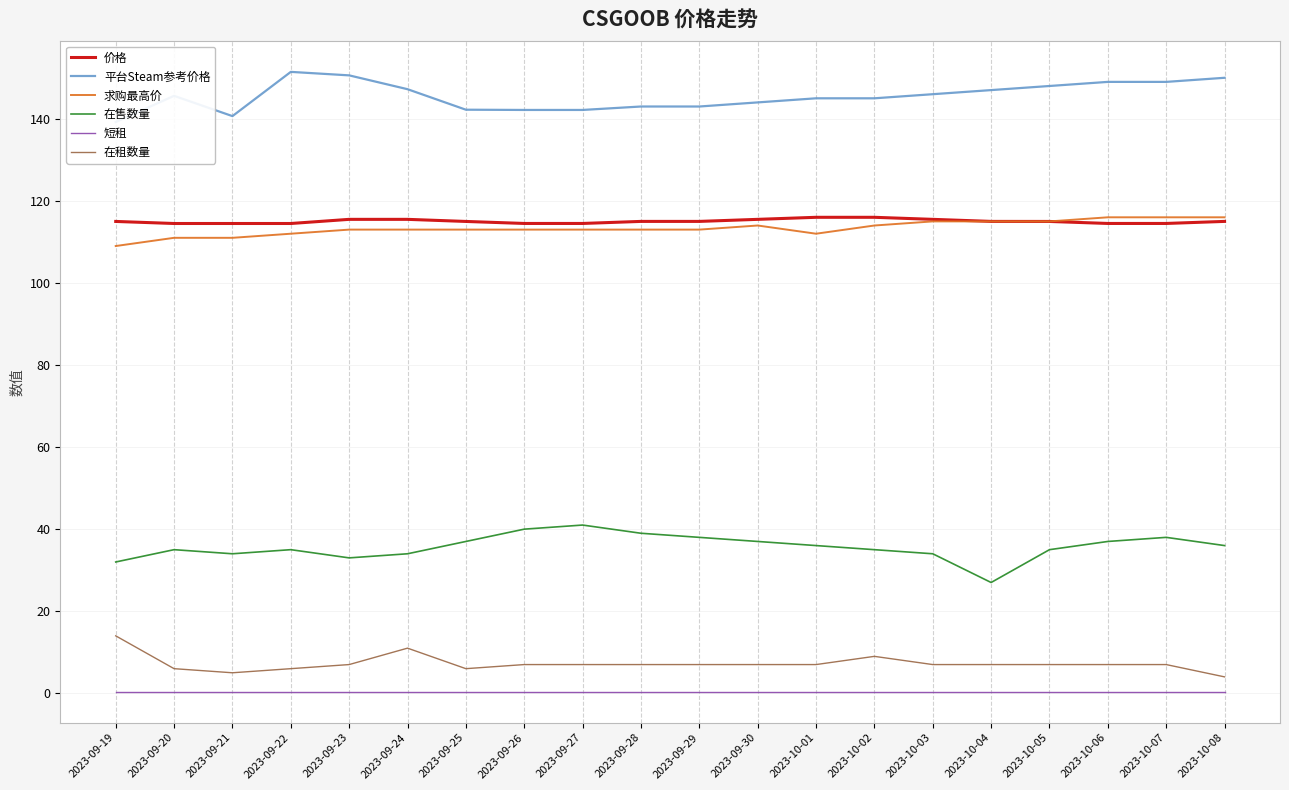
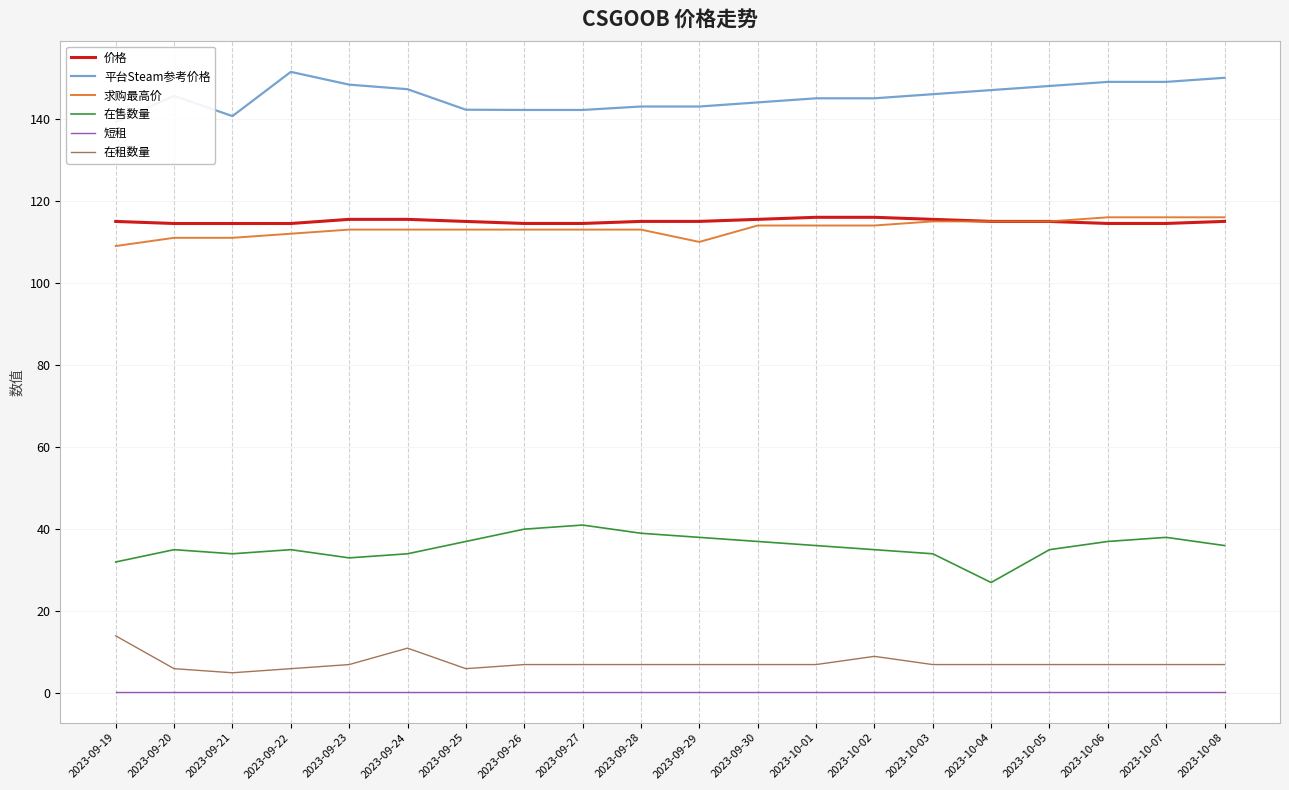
  {
    "价格": {
      "2023-09-19": 115,
      "2023-09-20": 114,
      "2023-09-21": 114,
      "2023-09-22": 114,
      "2023-09-23": 116,
      "2023-09-24": 116,
      "2023-09-25": 115,
      "2023-09-26": 115,
      "2023-09-27": 115,
      "2023-09-28": 115,
      "2023-09-29": 115,
      "2023-09-30": 116,
      "2023-10-01": 116,
      "2023-10-02": 116,
      "2023-10-06": 115,
      "2023-10-07": 115,
      "2023-10-08": 115
    },
    "平台Steam参考价格": {
      "2023-09-21": 141,
      "2023-09-22": 151,
-     "2023-09-23": 151,
+     "2023-09-23": 148,
      "2023-09-24": 147,
      "2023-09-25": 142,
      "2023-09-26": 142,
      "2023-09-27": 142,
      "2023-09-28": 143,
      "2023-09-29": 143,
      "2023-09-30": 144,
      "2023-10-01": 145,
      "2023-10-02": 145,
      "2023-10-03": 146,
      "2023-10-04": 147,
      "2023-10-05": 148,
      "2023-10-06": 149,
      "2023-10-07": 149,
      "2023-10-08": 150
    },
    "求购最高价": {
      "2023-09-19": 109,
      "2023-09-20": 111,
      "2023-09-21": 111,
      "2023-09-22": 112,
      "2023-09-23": 113,
      "2023-09-24": 113,
      "2023-09-25": 113,
      "2023-09-26": 113,
      "2023-09-27": 113,
      "2023-09-28": 113,
-     "2023-09-29": 113,
+     "2023-09-29": 110,
      "2023-09-30": 114,
-     "2023-10-01": 112,
+     "2023-10-01": 114,
      "2023-10-02": 114,
      "2023-10-06": 116,
      "2023-10-07": 116,
      "2023-10-08": 116
    },
    "在售数量": {
      "2023-09-19": 32,
      "2023-09-20": 35,
      "2023-09-21": 34,
      "2023-09-22": 35,
      "2023-09-23": 33,
      "2023-09-24": 34,
      "2023-09-25": 37,
      "2023-09-26": 40,
      "2023-09-27": 41,
      "2023-09-28": 39,
      "2023-09-29": 38,
      "2023-09-30": 37,
      "2023-10-01": 36,
      "2023-10-02": 35,
      "2023-10-03": 34,
      "2023-10-04": 27,
      "2023-10-05": 35,
      "2023-10-06": 37,
      "2023-10-07": 38,
      "2023-10-08": 36
    },
    "短租": {
      "2023-09-19": 0,
      "2023-09-20": 0,
      "2023-09-21": 0,
      "2023-09-22": 0,
      "2023-09-23": 0,
      "2023-09-24": 0,
      "2023-09-25": 0,
      "2023-09-26": 0,
      "2023-09-27": 0,
      "2023-09-28": 0,
      "2023-09-29": 0,
      "2023-09-30": 0,
      "2023-10-01": 0,
      "2023-10-02": 0,
      "2023-10-03": 0,
      "2023-10-04": 0,
      "2023-10-05": 0,
      "2023-10-06": 0,
      "2023-10-07": 0,
      "2023-10-08": 0
    },
    "在租数量": {
      "2023-09-19": 14,
      "2023-09-20": 6,
      "2023-09-21": 5,
      "2023-09-22": 6,
      "2023-09-23": 7,
      "2023-09-24": 11,
      "2023-09-25": 6,
      "2023-09-26": 7,
      "2023-09-27": 7,
      "2023-09-28": 7,
      "2023-09-29": 7,
      "2023-09-30": 7,
      "2023-10-01": 7,
      "2023-10-02": 9,
      "2023-10-03": 7,
      "2023-10-04": 7,
      "2023-10-05": 7,
      "2023-10-06": 7,
      "2023-10-07": 7,
-     "2023-10-08": 4
+     "2023-10-08": 7
    }
  }
